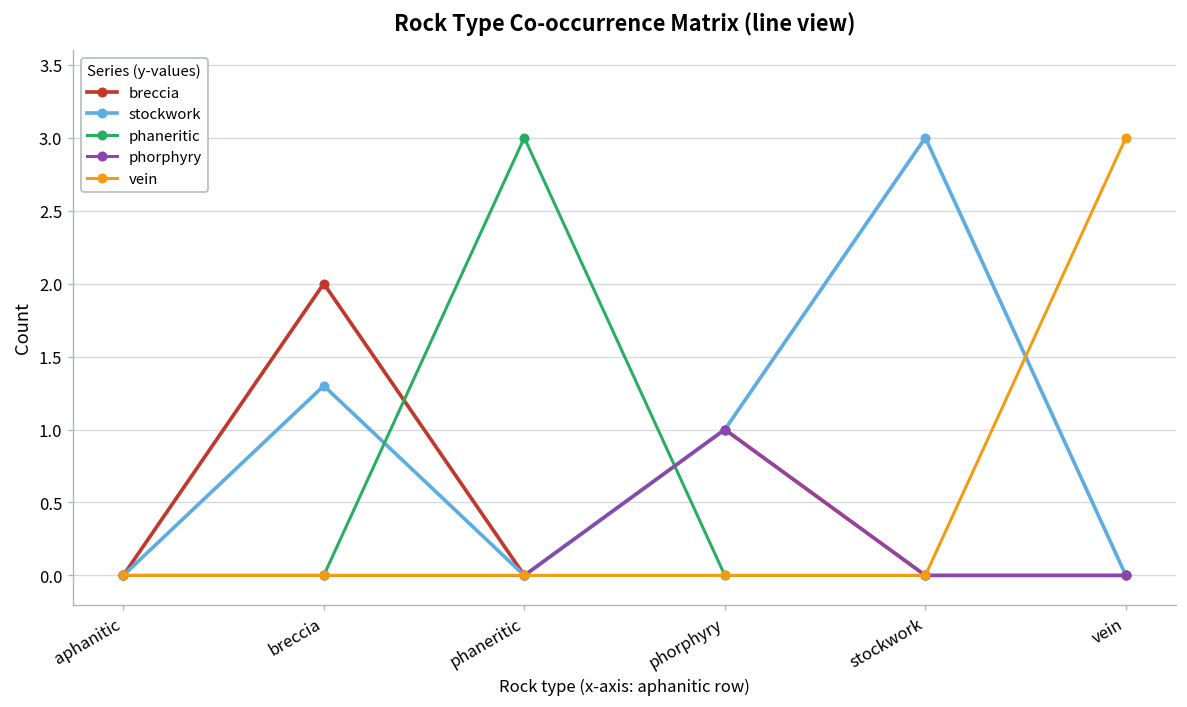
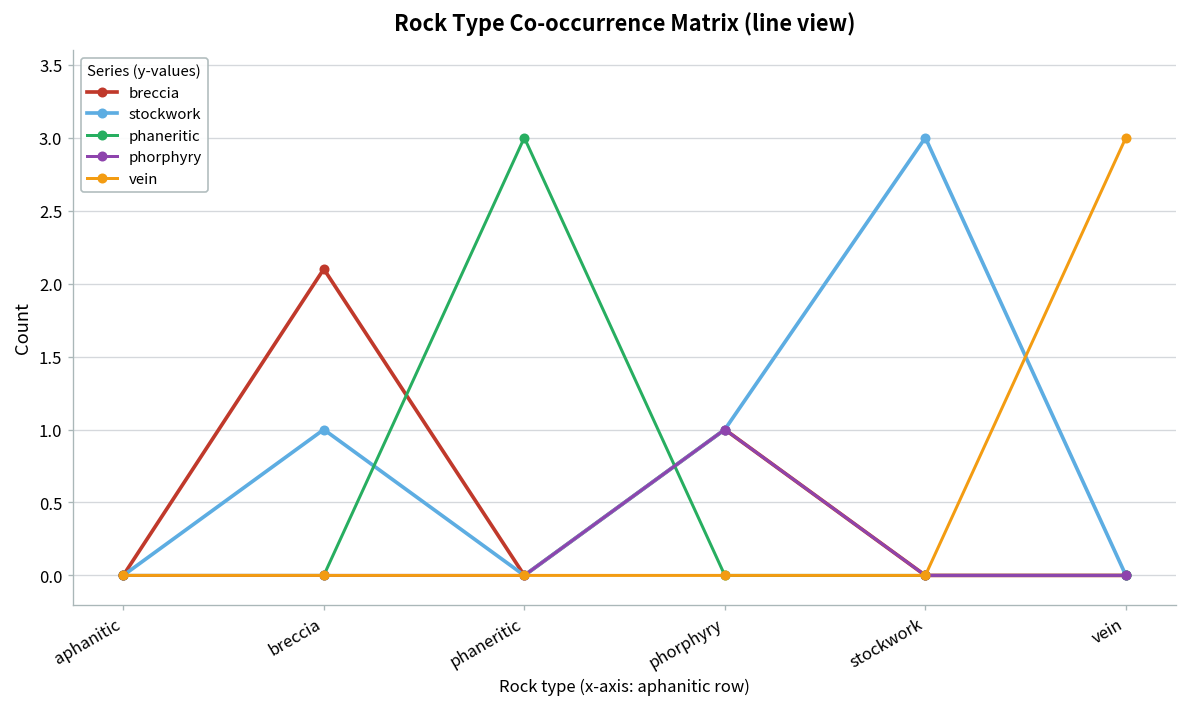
  {
    "breccia": {
-     "breccia": 2.0
+     "breccia": 2.1
    },
    "stockwork": {
-     "breccia": 1.3,
+     "breccia": 1.0,
      "stockwork": 3.0
    },
    "phaneritic": {
      "phaneritic": 3.0
    },
    "vein": {
      "vein": 3.0
    }
  }
